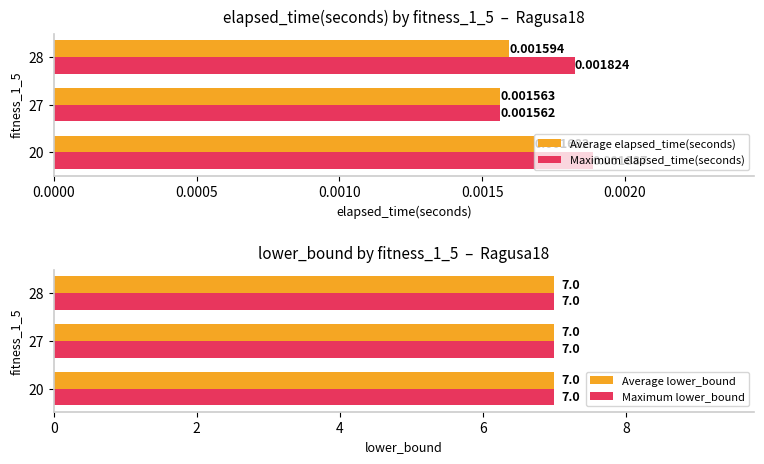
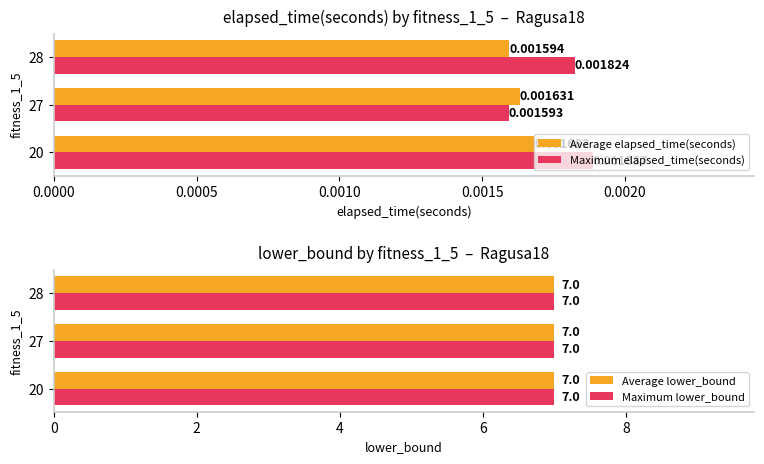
  {
    "elapsed_time(seconds) by fitness_1_5 – Ragusa18": {
      "Average elapsed_time(seconds)": {
        "28": 0.001594,
-       "27": 0.001563
+       "27": 0.001631
      },
      "Maximum elapsed_time(seconds)": {
        "28": 0.001824,
-       "27": 0.001562
+       "27": 0.001593
      }
    },
    "lower_bound by fitness_1_5 – Ragusa18": {
      "Average lower_bound": {
        "28": 7.0,
        "27": 7.0,
        "20": 7.0
      },
      "Maximum lower_bound": {
        "28": 7.0,
        "27": 7.0,
        "20": 7.0
      }
    }
  }
